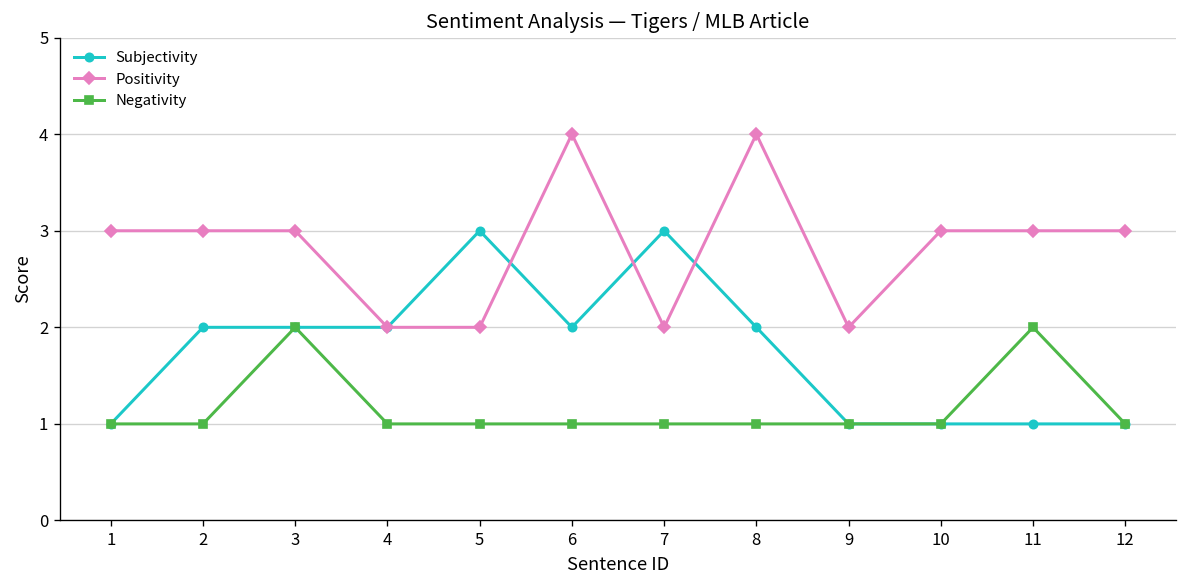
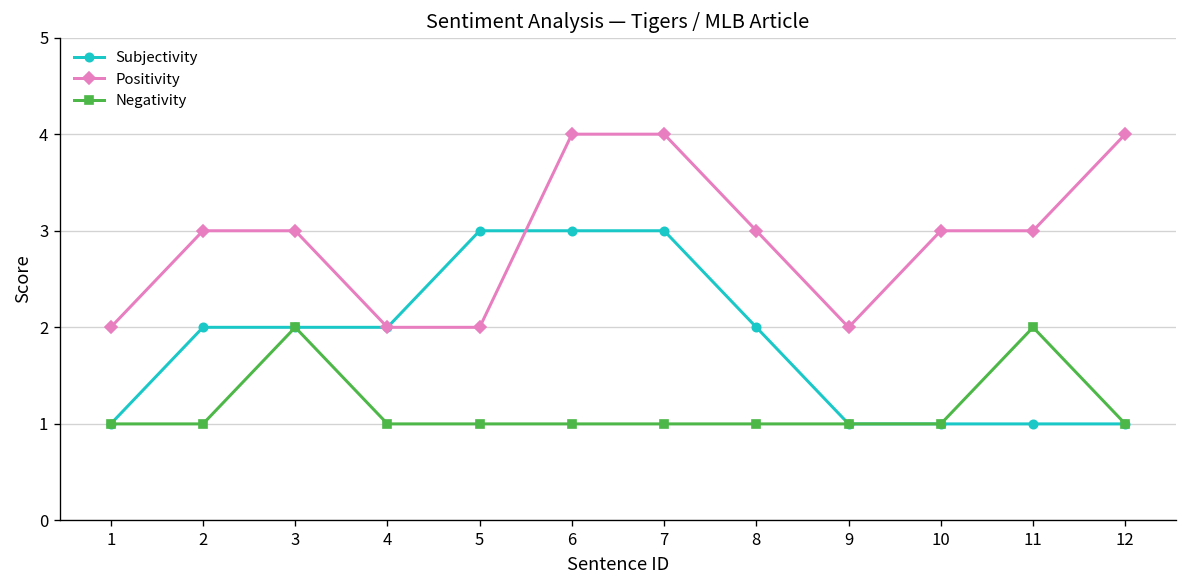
  {
    "Subjectivity": {
      "2": 2,
      "5": 3,
-     "6": 2,
+     "6": 3,
      "7": 3,
      "8": 2,
      "11": 1
    },
    "Positivity": {
-     "1": 3,
+     "1": 2,
      "2": 3,
      "3": 3,
      "5": 2,
      "6": 4,
-     "7": 2,
-     "8": 4,
+     "7": 4,
+     "8": 3,
      "9": 2,
      "10": 3,
      "11": 3,
-     "12": 3
+     "12": 4
    },
    "Negativity": {
      "2": 1,
      "4": 1,
      "5": 1,
      "6": 1,
      "7": 1,
      "8": 1,
      "11": 2
    }
  }
